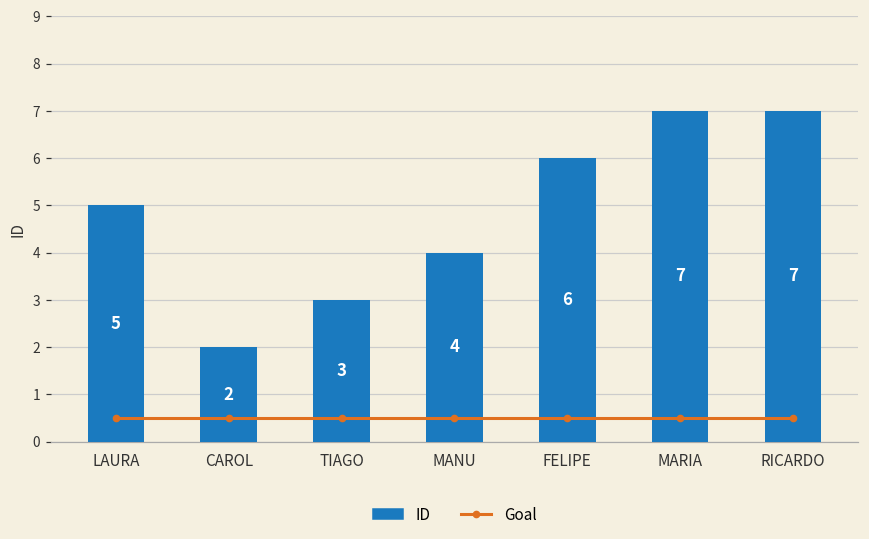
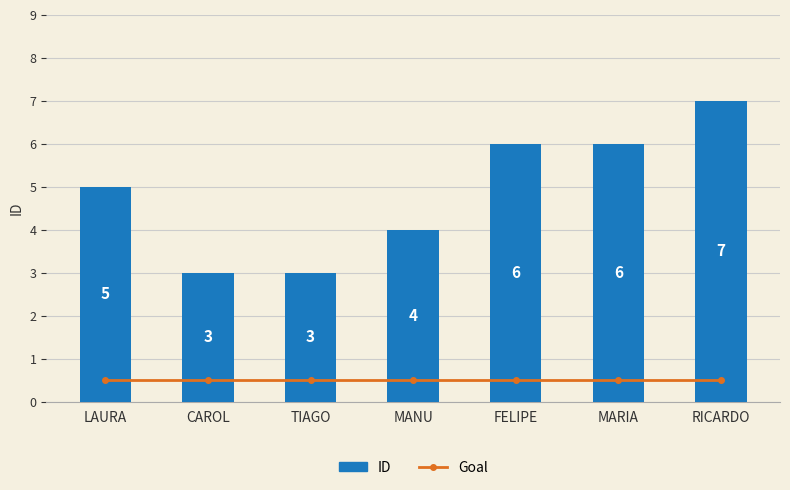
  {
    "ID": {
      "LAURA": 5,
-     "CAROL": 2,
+     "CAROL": 3,
      "TIAGO": 3,
      "MANU": 4,
      "FELIPE": 6,
-     "MARIA": 7,
+     "MARIA": 6,
      "RICARDO": 7
    },
    "Goal": {
      "LAURA": 0.5,
      "CAROL": 0.5,
      "TIAGO": 0.5,
      "MANU": 0.5,
      "FELIPE": 0.5,
      "MARIA": 0.5,
      "RICARDO": 0.5
    }
  }
